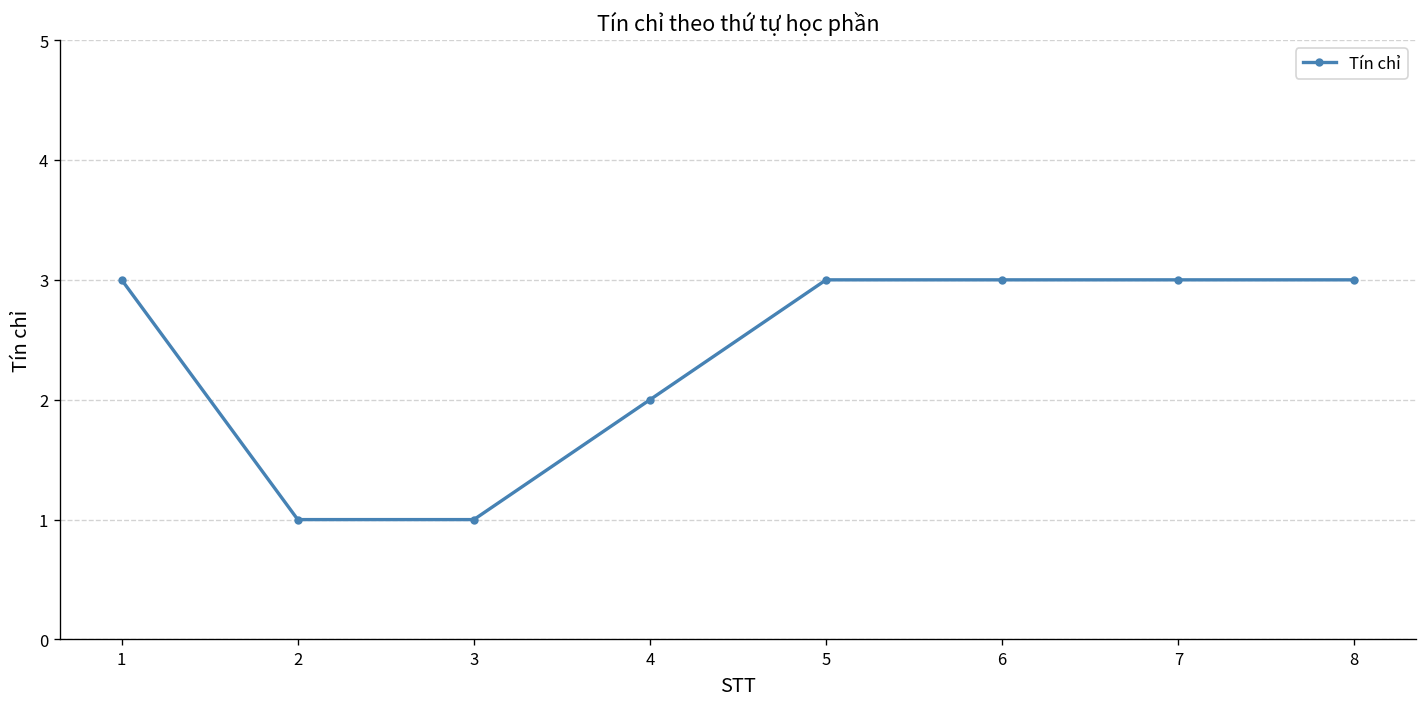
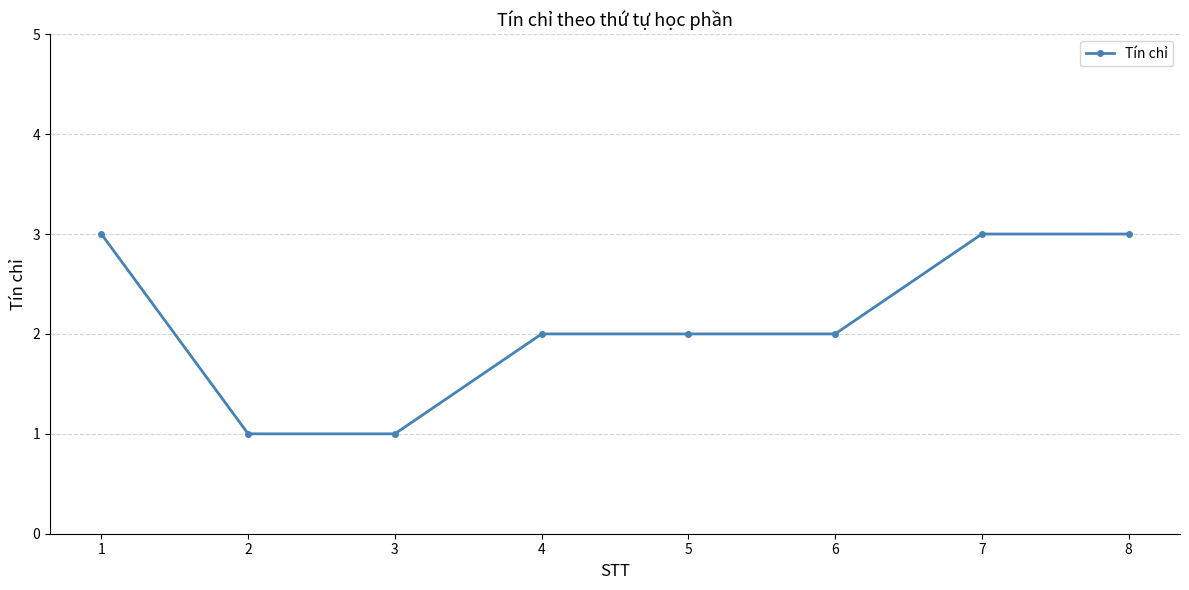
  {
    "1": 3,
    "2": 1,
    "3": 1,
    "4": 2,
-   "5": 3,
-   "6": 3,
+   "5": 2,
+   "6": 2,
    "7": 3,
    "8": 3
  }
